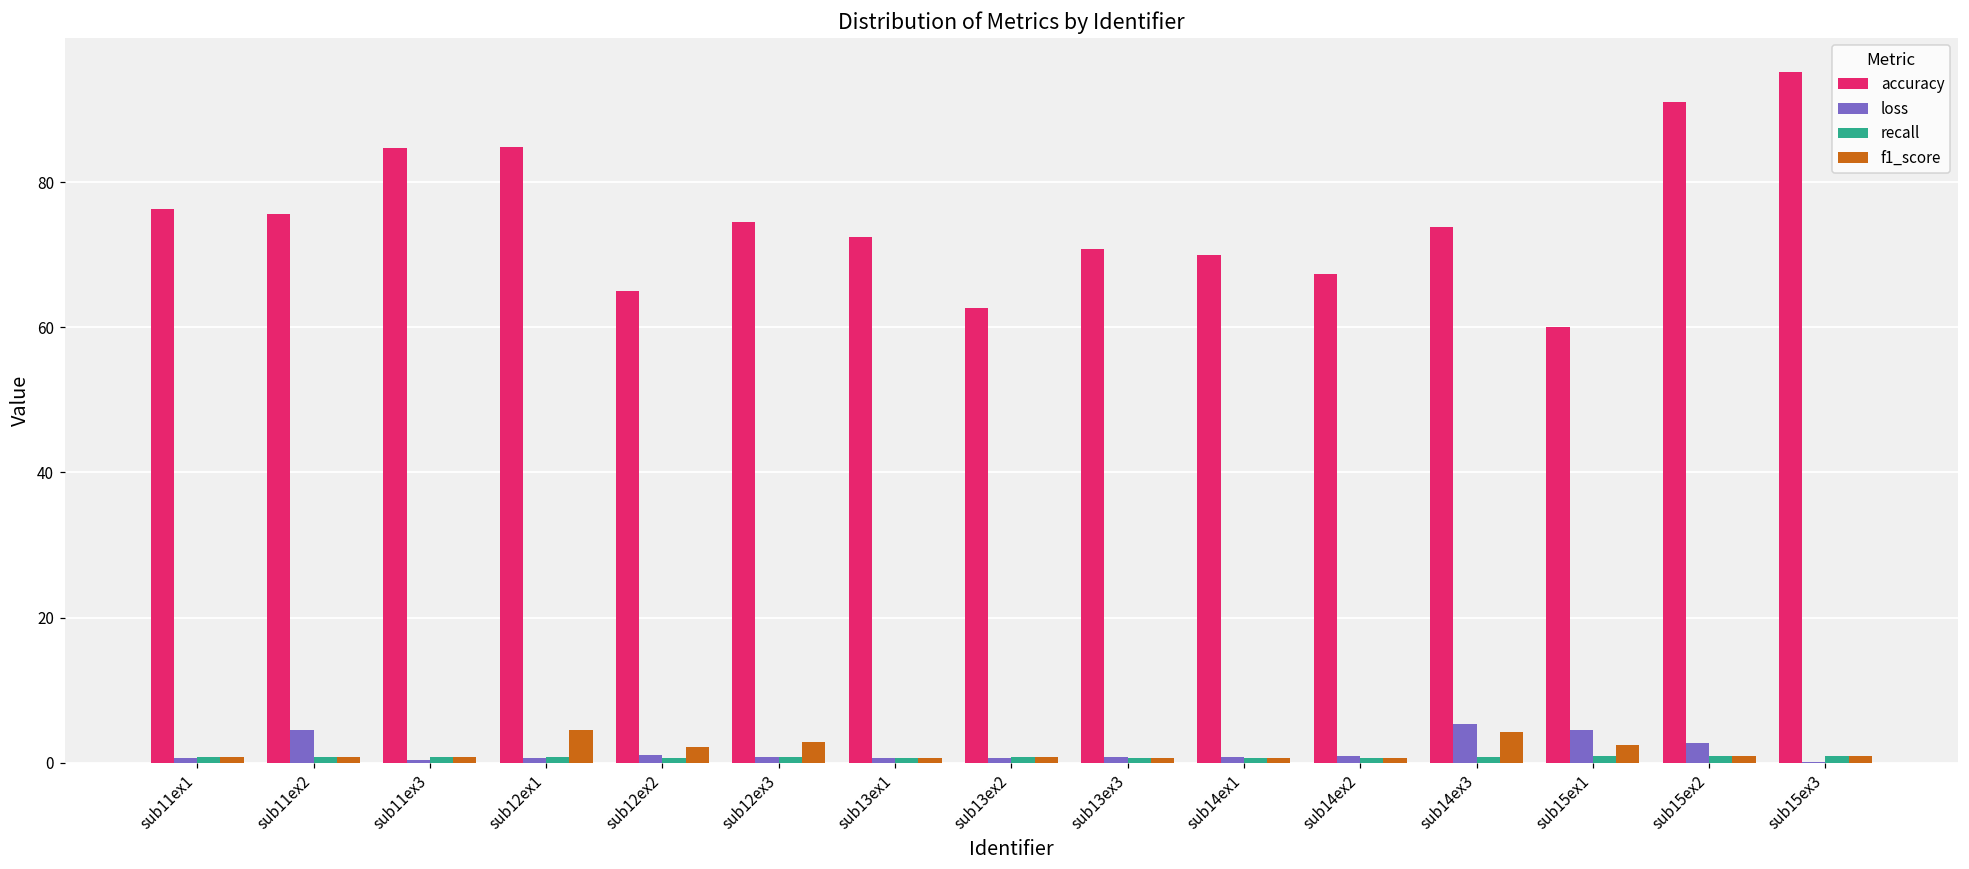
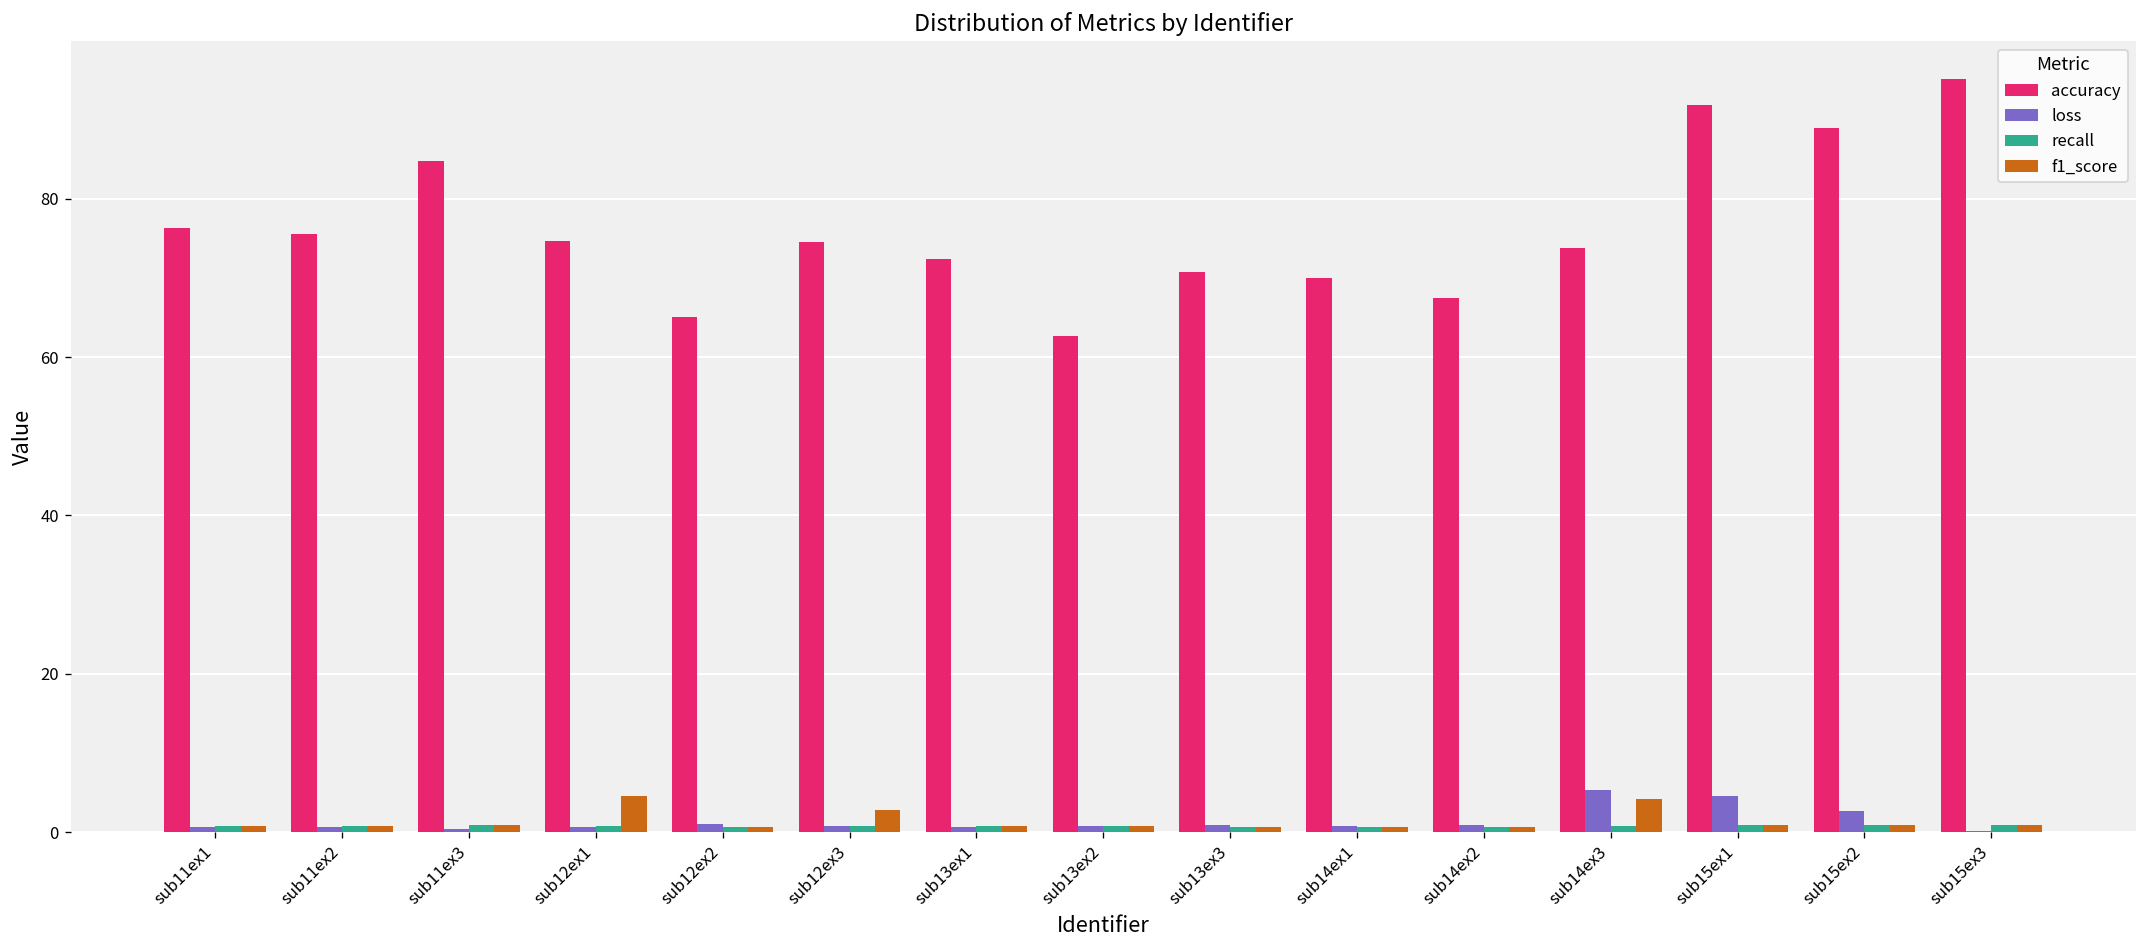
  {
    "accuracy": {
      "sub11ex1": 76,
      "sub11ex2": 76,
      "sub11ex3": 85,
-     "sub12ex1": 85,
+     "sub12ex1": 75,
      "sub12ex2": 65,
      "sub12ex3": 75,
      "sub13ex1": 72,
      "sub13ex2": 63,
      "sub13ex3": 71,
      "sub14ex1": 70,
      "sub14ex2": 67,
      "sub14ex3": 74,
-     "sub15ex1": 60,
-     "sub15ex2": 91,
+     "sub15ex1": 92,
+     "sub15ex2": 89,
      "sub15ex3": 95
    },
    "loss": {
      "sub11ex1": 1,
-     "sub11ex2": 4,
+     "sub11ex2": 1,
      "sub11ex3": 0,
      "sub12ex1": 1,
      "sub12ex2": 1,
      "sub12ex3": 1,
      "sub13ex1": 1,
      "sub13ex2": 1,
      "sub13ex3": 1,
      "sub14ex1": 1,
      "sub14ex2": 1,
      "sub14ex3": 5,
      "sub15ex1": 5,
      "sub15ex2": 3
    },
    "recall": {
      "sub11ex1": 1,
      "sub11ex2": 1,
      "sub11ex3": 1,
      "sub12ex1": 1,
      "sub12ex2": 1,
      "sub12ex3": 1,
      "sub13ex1": 1,
      "sub13ex2": 1,
      "sub13ex3": 1,
      "sub14ex1": 1,
      "sub14ex2": 1,
      "sub14ex3": 1,
      "sub15ex1": 1,
      "sub15ex2": 1,
      "sub15ex3": 1
    },
    "f1_score": {
      "sub11ex1": 1,
      "sub11ex2": 1,
      "sub11ex3": 1,
      "sub12ex1": 5,
-     "sub12ex2": 2,
+     "sub12ex2": 1,
      "sub12ex3": 3,
      "sub13ex1": 1,
      "sub13ex2": 1,
      "sub13ex3": 1,
      "sub14ex1": 1,
      "sub14ex2": 1,
      "sub14ex3": 4,
-     "sub15ex1": 2,
+     "sub15ex1": 1,
      "sub15ex2": 1,
      "sub15ex3": 1
    }
  }
